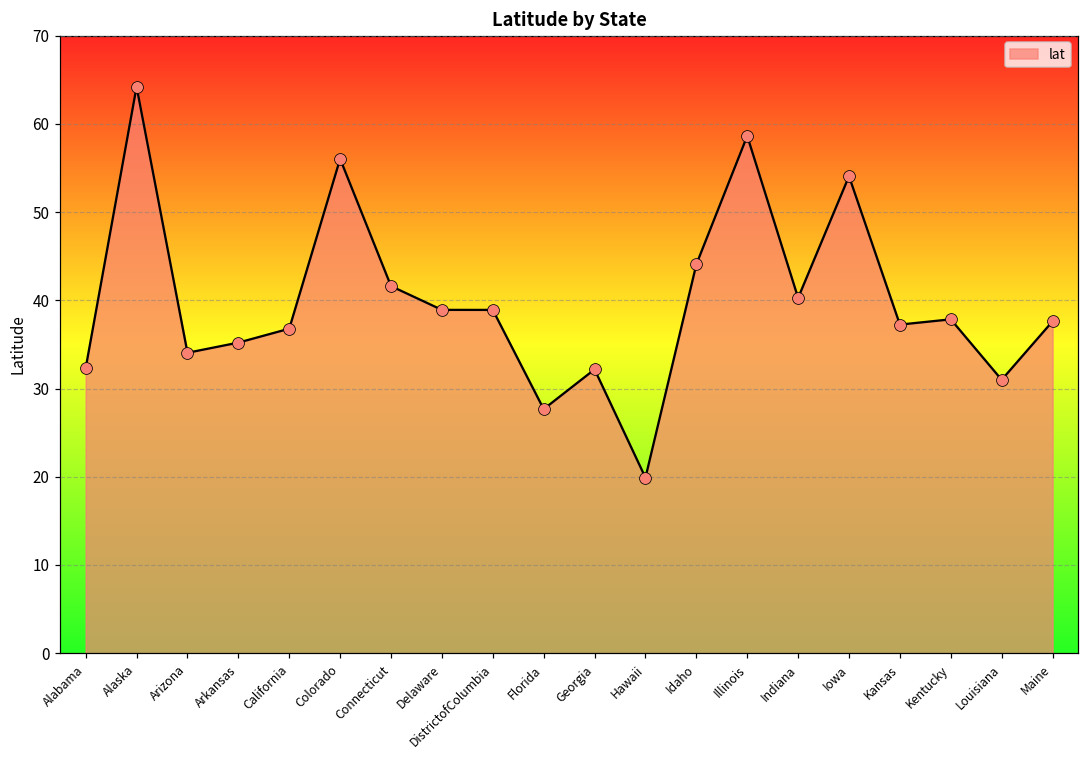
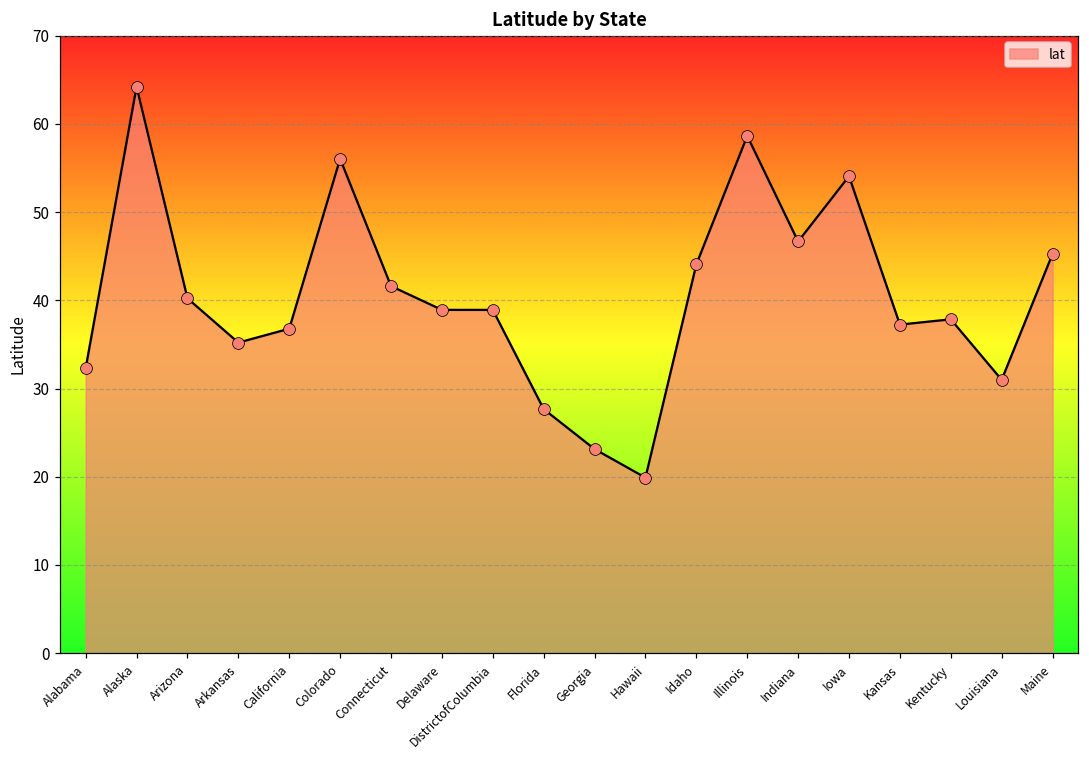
  {
    "Alabama": 32,
    "Alaska": 64,
-   "Arizona": 34,
+   "Arizona": 40,
    "Arkansas": 35,
    "California": 37,
    "Colorado": 56,
    "Connecticut": 42,
    "Delaware": 39,
    "DistrictofColumbia": 39,
    "Florida": 28,
-   "Georgia": 32,
+   "Georgia": 23,
    "Hawaii": 20,
    "Idaho": 44,
    "Illinois": 59,
-   "Indiana": 40,
+   "Indiana": 47,
    "Iowa": 54,
    "Kansas": 37,
    "Kentucky": 38,
    "Louisiana": 31,
-   "Maine": 38
+   "Maine": 45
  }
